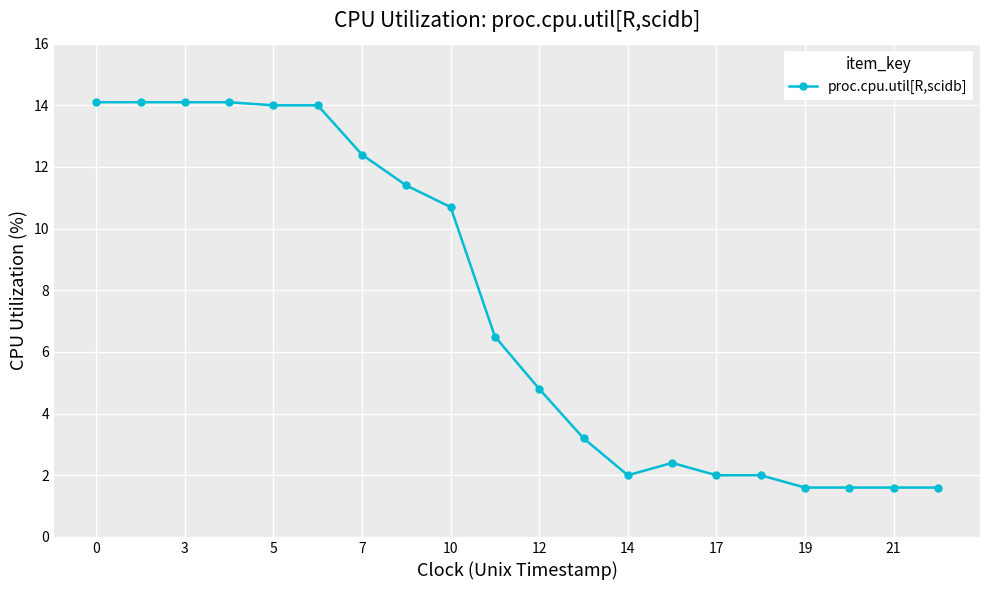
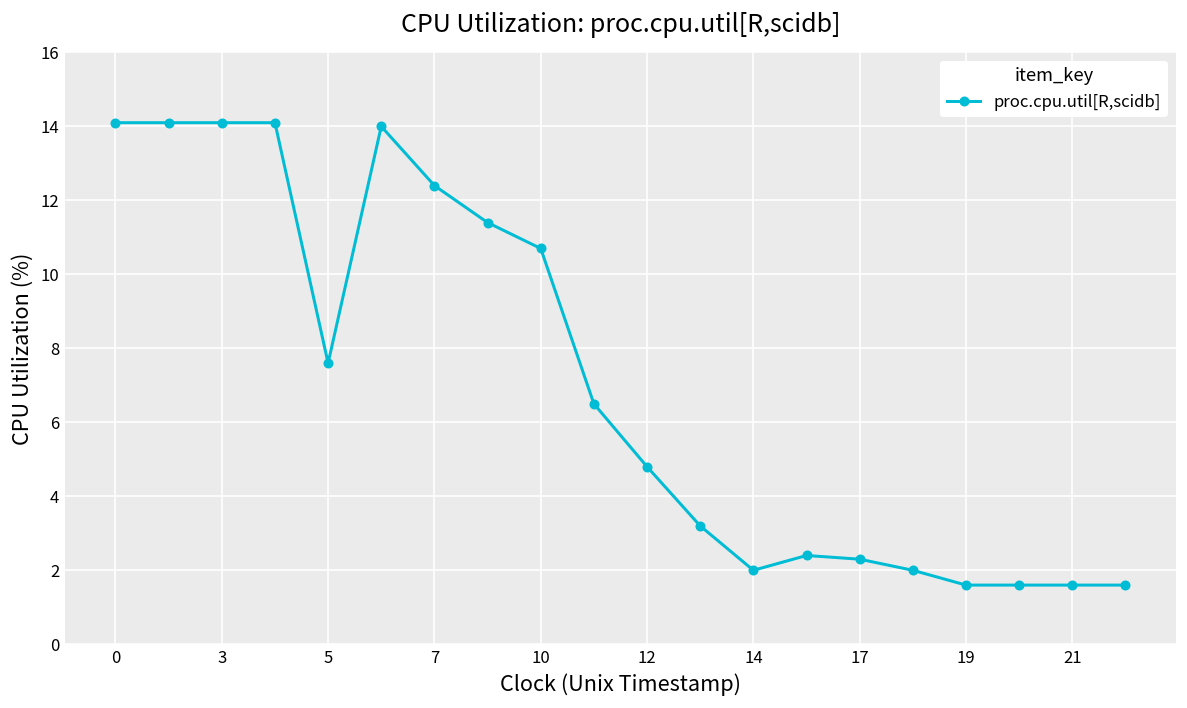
  {
    "0": 14.1,
    "3": 14.1,
-   "5": 14.0,
+   "5": 7.6,
    "7": 12.4,
    "10": 10.7,
    "12": 4.8,
    "14": 2.0,
-   "17": 2.0,
+   "17": 2.3,
    "19": 1.6,
    "21": 1.6
  }
